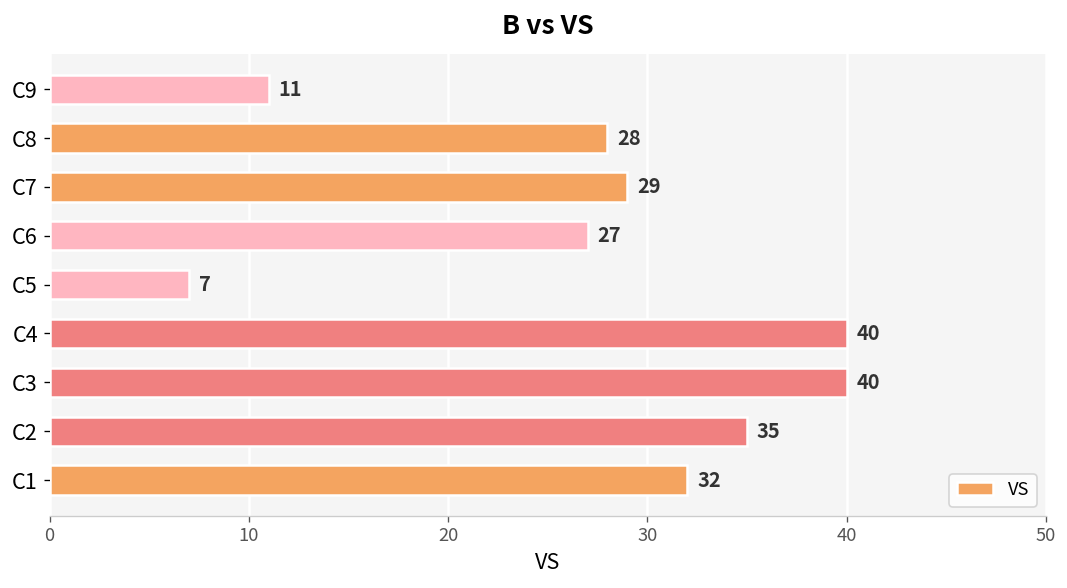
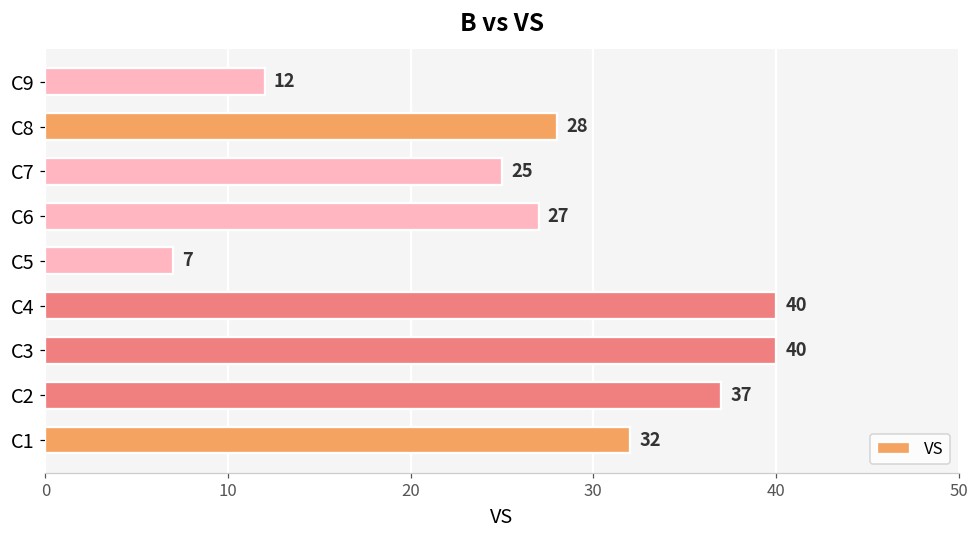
  {
-   "C9": 11,
+   "C9": 12,
    "C8": 28,
-   "C7": 29,
+   "C7": 25,
    "C6": 27,
    "C5": 7,
    "C4": 40,
    "C3": 40,
-   "C2": 35,
+   "C2": 37,
    "C1": 32
  }
